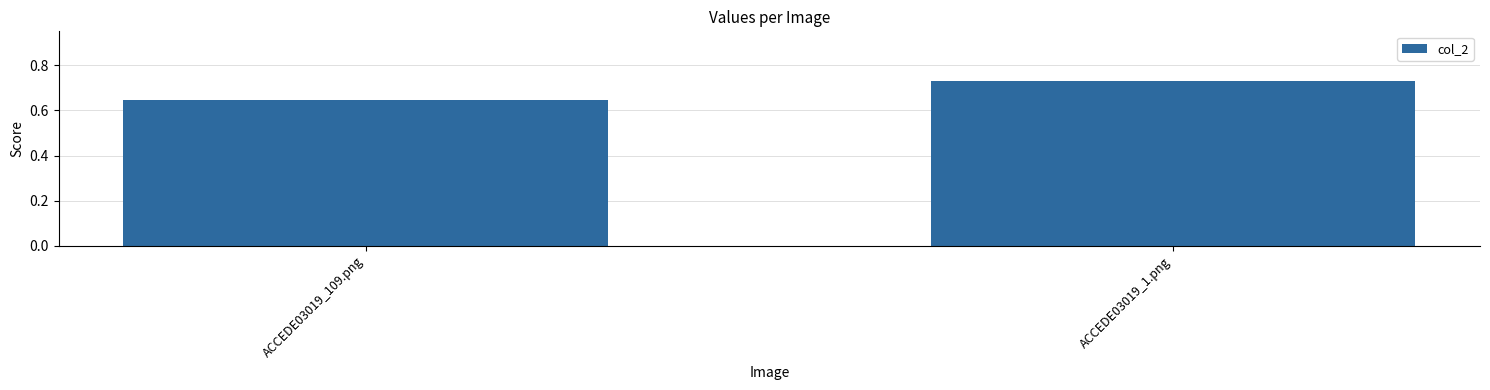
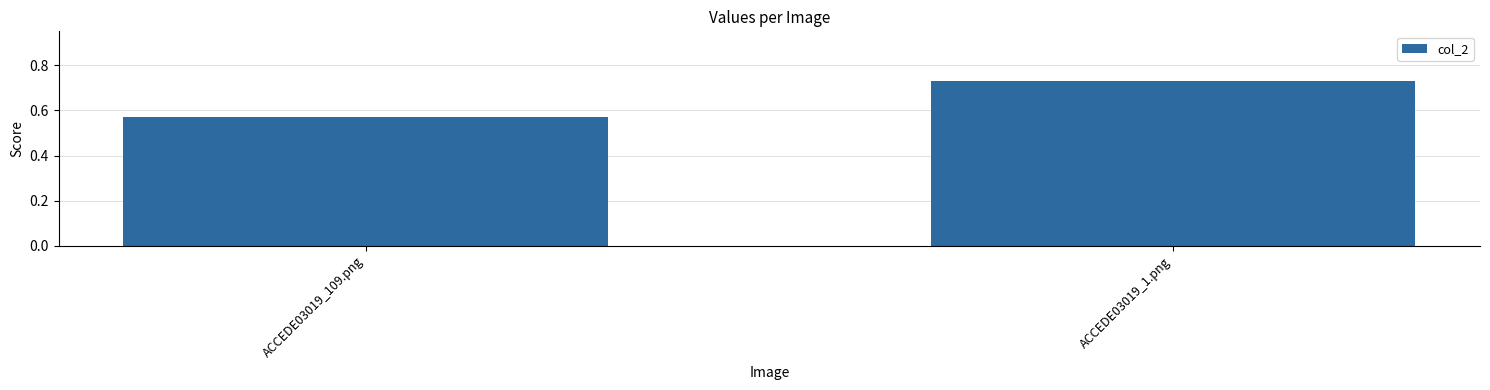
  {
-   "ACCEDE03019_109.png": 0.65,
+   "ACCEDE03019_109.png": 0.57,
    "ACCEDE03019_1.png": 0.73
  }
